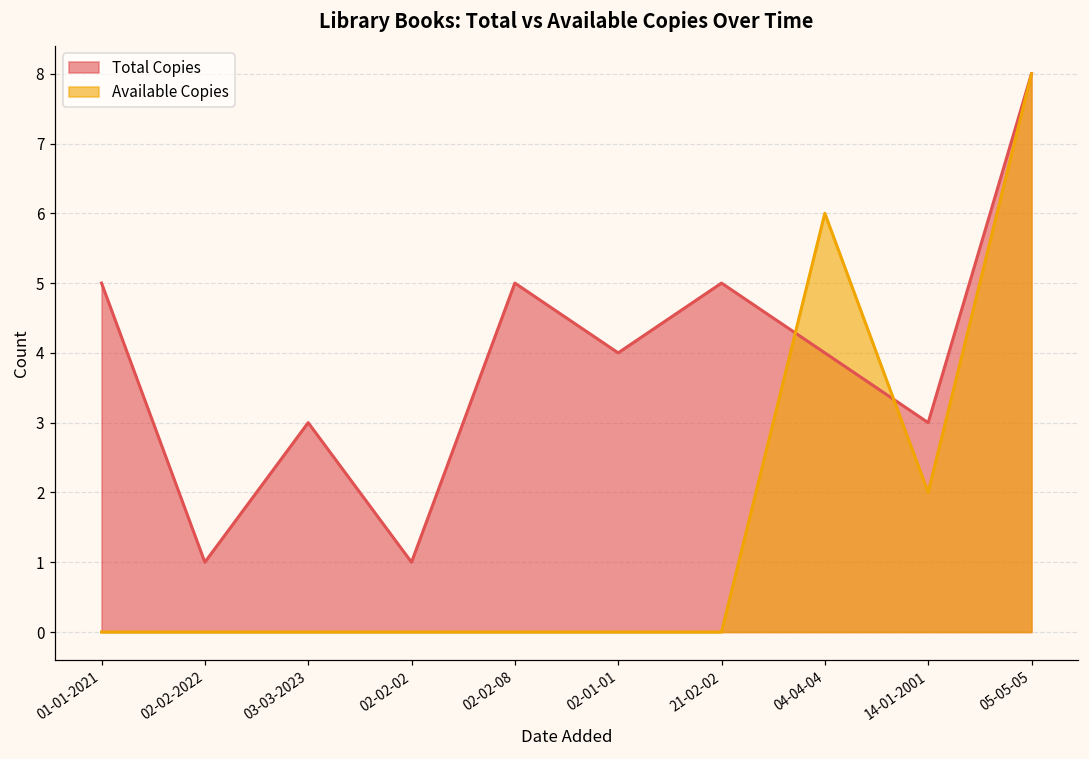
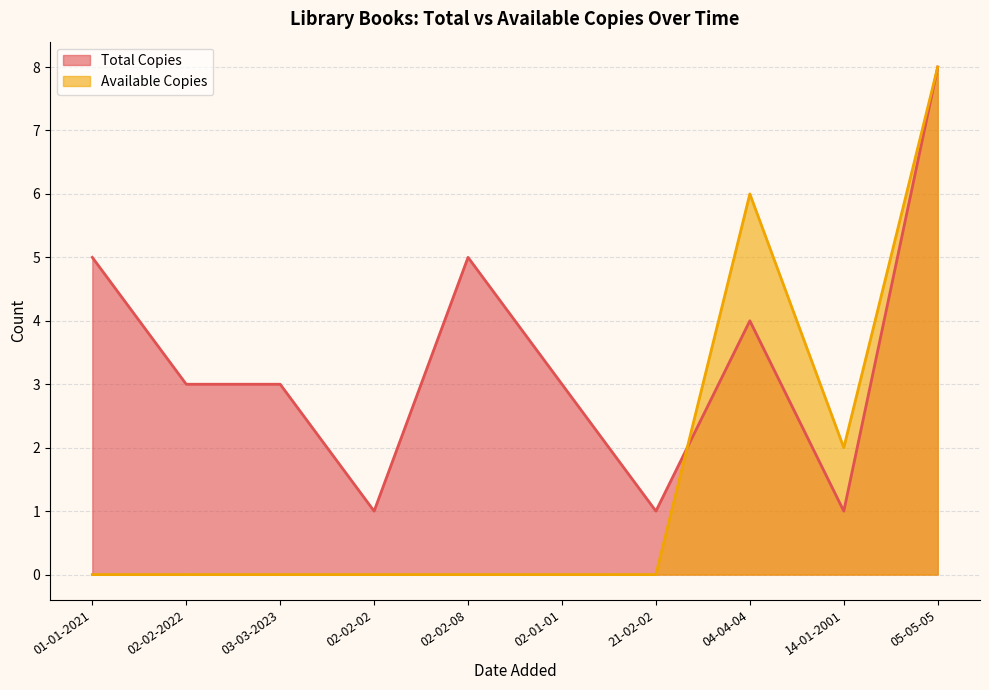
  {
    "Total Copies": {
      "01-01-2021": 5,
-     "02-02-2022": 1,
+     "02-02-2022": 3,
      "03-03-2023": 3,
      "02-02-02": 1,
      "02-02-08": 5,
-     "02-01-01": 4,
-     "21-02-02": 5,
+     "02-01-01": 3,
+     "21-02-02": 1,
      "04-04-04": 4,
-     "14-01-2001": 3
+     "14-01-2001": 1
    },
    "Available Copies": {
      "01-01-2021": 0,
      "02-02-2022": 0,
      "03-03-2023": 0,
      "02-02-02": 0,
      "02-02-08": 0,
      "02-01-01": 0,
      "21-02-02": 0,
      "04-04-04": 6,
      "14-01-2001": 2
    }
  }
